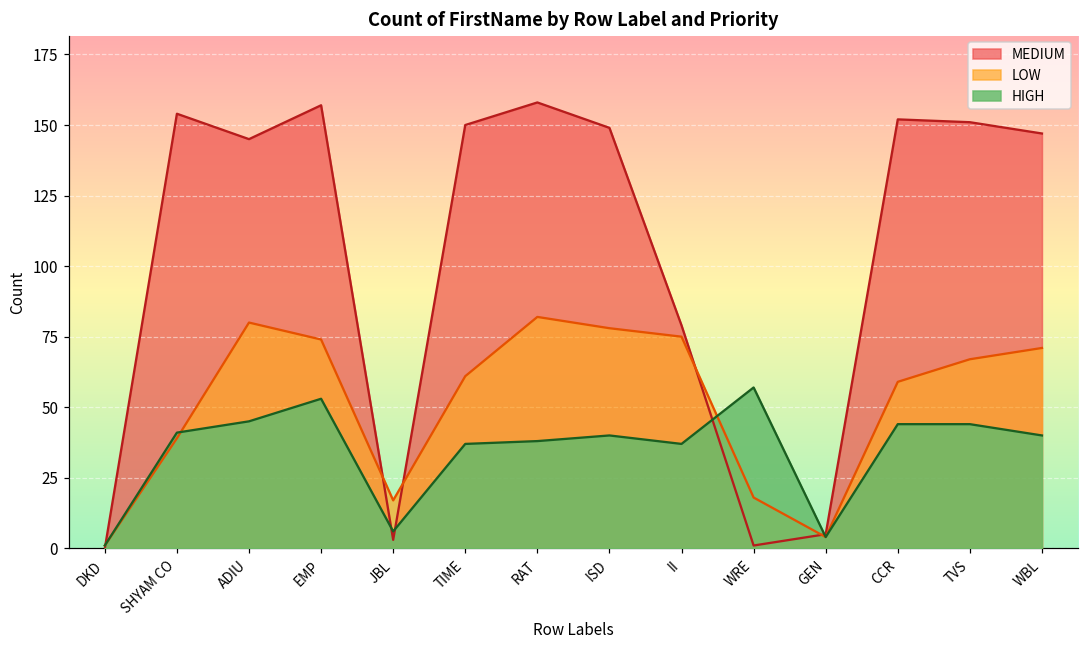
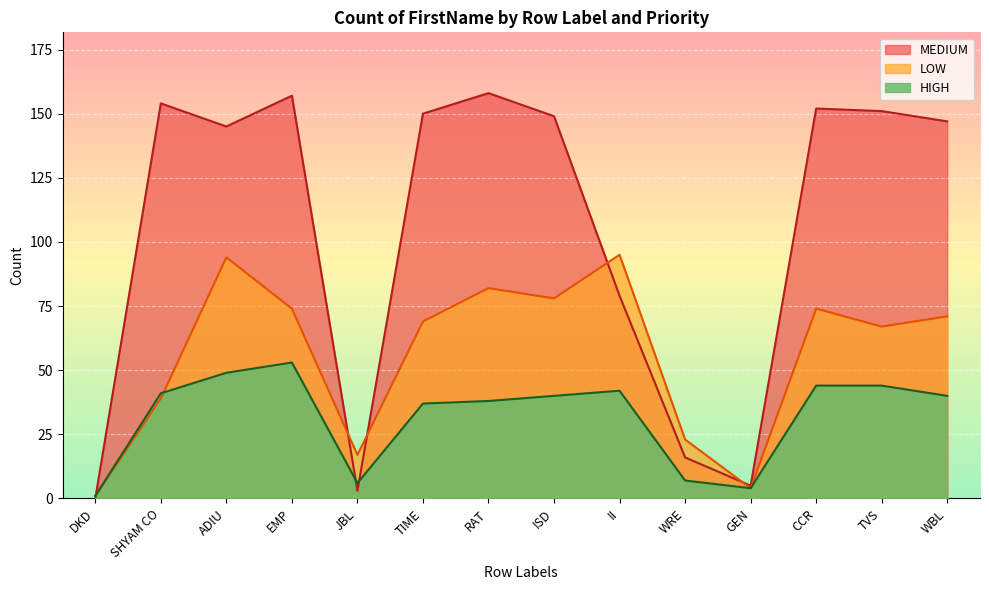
  {
    "MEDIUM": {
      "DKD": 0,
      "SHYAM CO": 154,
      "ADIU": 145,
      "EMP": 157,
      "JBL": 3,
      "TIME": 150,
      "RAT": 158,
      "ISD": 149,
      "II": 79,
-     "WRE": 1,
+     "WRE": 16,
      "CCR": 152,
      "TVS": 151,
      "WBL": 147
    },
    "LOW": {
      "SHYAM CO": 39,
-     "ADIU": 80,
+     "ADIU": 94,
      "EMP": 74,
      "JBL": 17,
-     "TIME": 61,
+     "TIME": 69,
      "RAT": 82,
      "ISD": 78,
-     "II": 75,
-     "WRE": 18,
-     "CCR": 59,
+     "II": 95,
+     "WRE": 23,
+     "CCR": 74,
      "TVS": 67,
      "WBL": 71
    },
    "HIGH": {
      "SHYAM CO": 41,
-     "ADIU": 45,
+     "ADIU": 49,
      "EMP": 53,
      "JBL": 6,
      "TIME": 37,
      "RAT": 38,
      "ISD": 40,
-     "II": 37,
-     "WRE": 57,
+     "II": 42,
+     "WRE": 7,
      "CCR": 44,
      "TVS": 44,
      "WBL": 40
    }
  }
